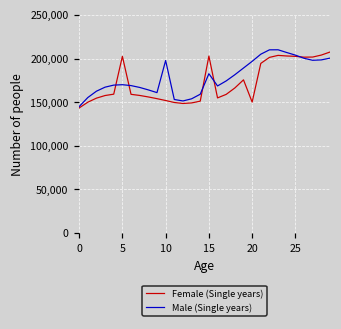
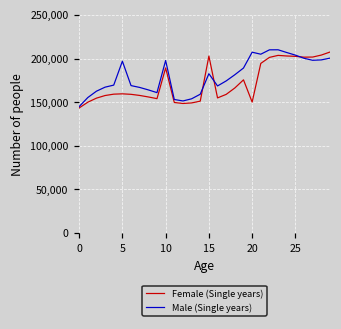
  {
    "Female (Single years)": {
-     "5": "200,000",
-     "10": "150,000",
+     "5": "160,000",
+     "10": "190,000",
      "15": "200,000",
      "20": "150,000"
    },
    "Male (Single years)": {
-     "5": "170,000",
+     "5": "200,000",
      "10": "200,000",
      "15": "180,000",
-     "20": "200,000"
+     "20": "210,000"
    }
  }
